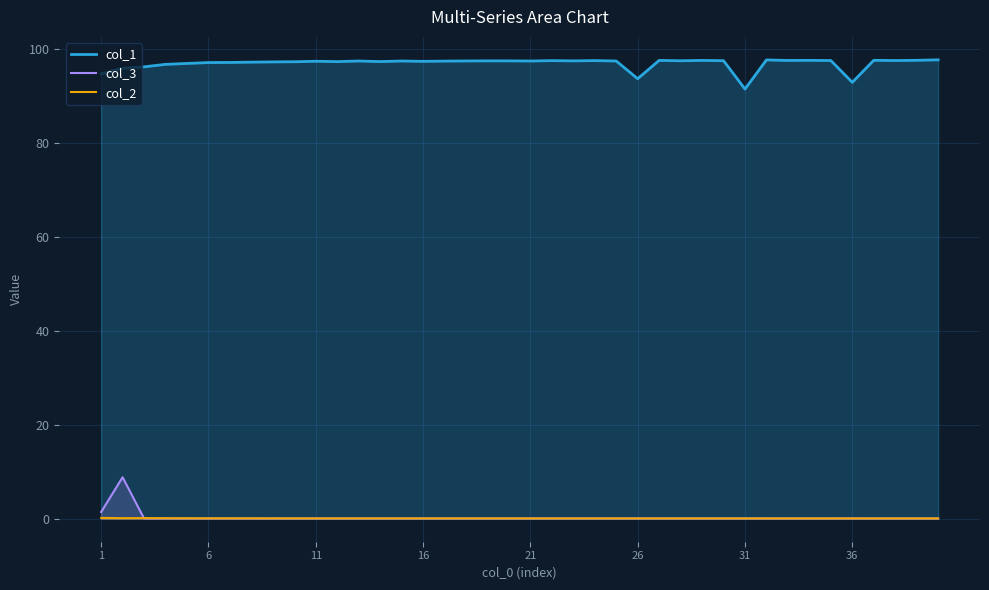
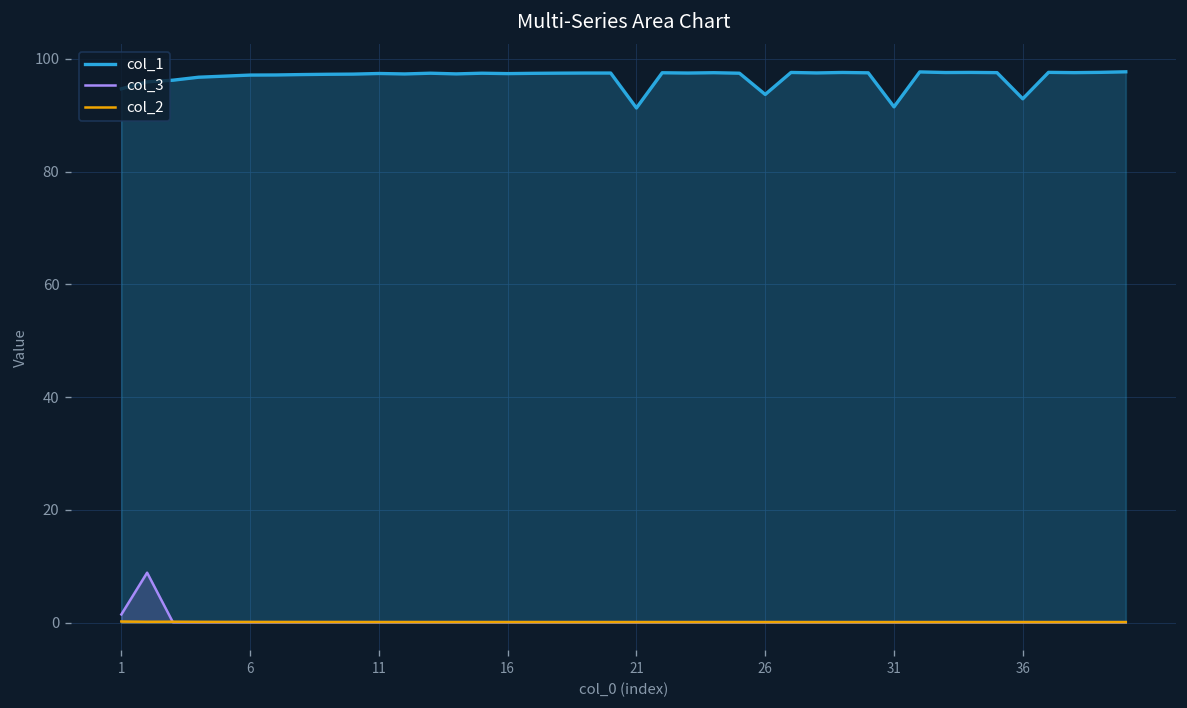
  {
    "col_1": {
      "6": 97,
      "11": 97,
      "16": 97,
-     "21": 97,
+     "21": 91,
      "26": 94,
      "31": 91,
      "36": 93
    },
    "col_3": {
      "1": 1
    },
    "col_2": {
      "1": 0
    }
  }
